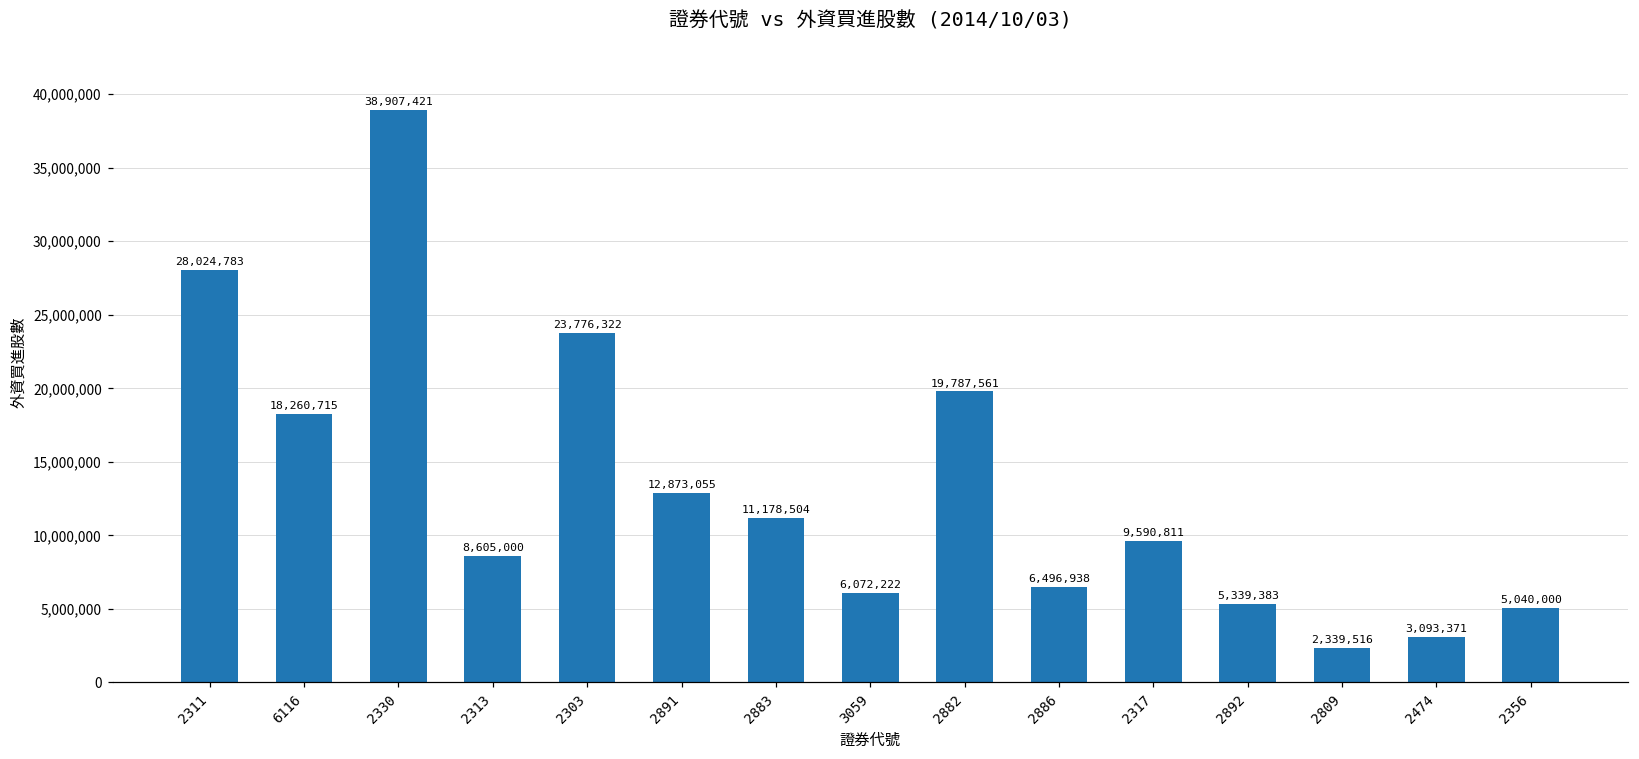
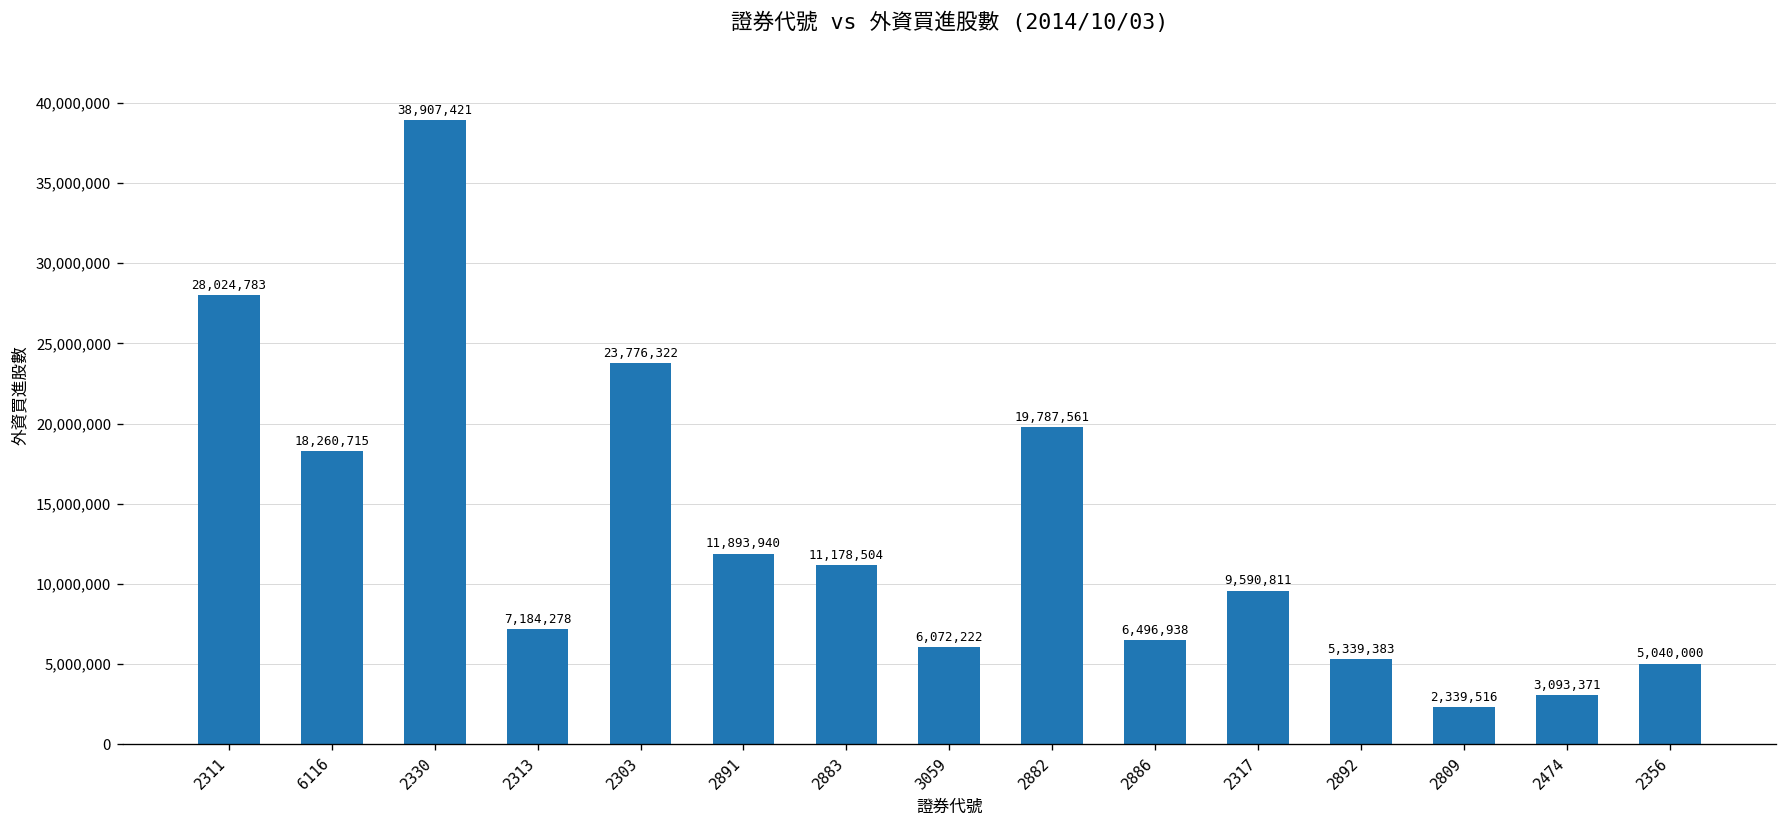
  {
    "2311": "28,024,783",
    "6116": "18,260,715",
    "2330": "38,907,421",
-   "2313": "8,605,000",
+   "2313": "7,184,278",
    "2303": "23,776,322",
-   "2891": "12,873,055",
+   "2891": "11,893,940",
    "2883": "11,178,504",
    "3059": "6,072,222",
    "2882": "19,787,561",
    "2886": "6,496,938",
    "2317": "9,590,811",
    "2892": "5,339,383",
    "2809": "2,339,516",
    "2474": "3,093,371",
    "2356": "5,040,000"
  }
